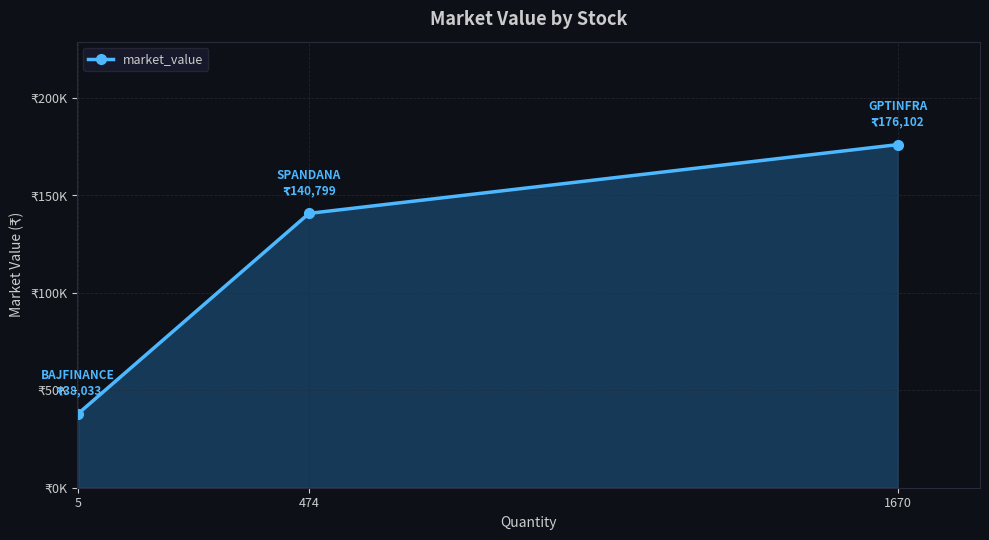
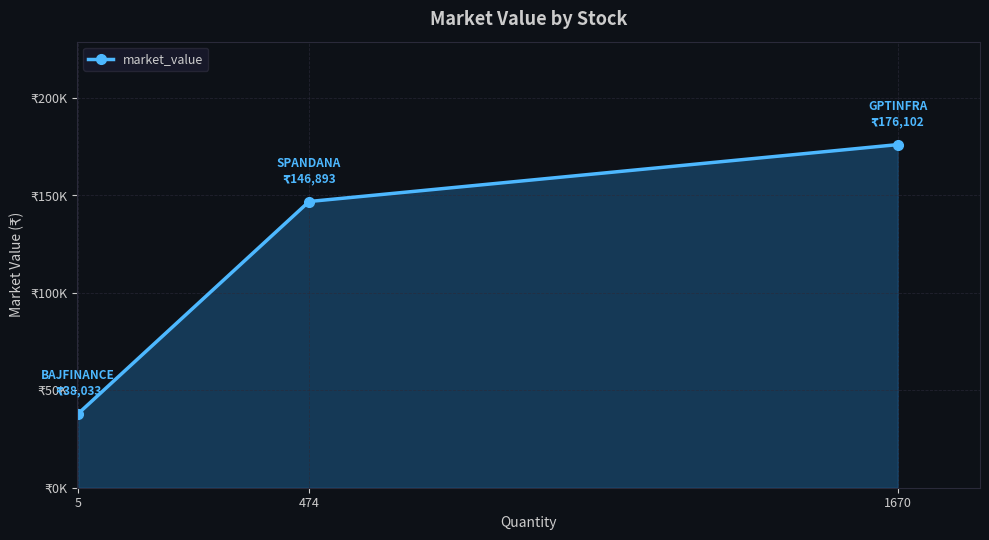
  {
    "5": "38,033",
-   "474": "140,799",
+   "474": "146,893",
    "1670": "176,102"
  }
